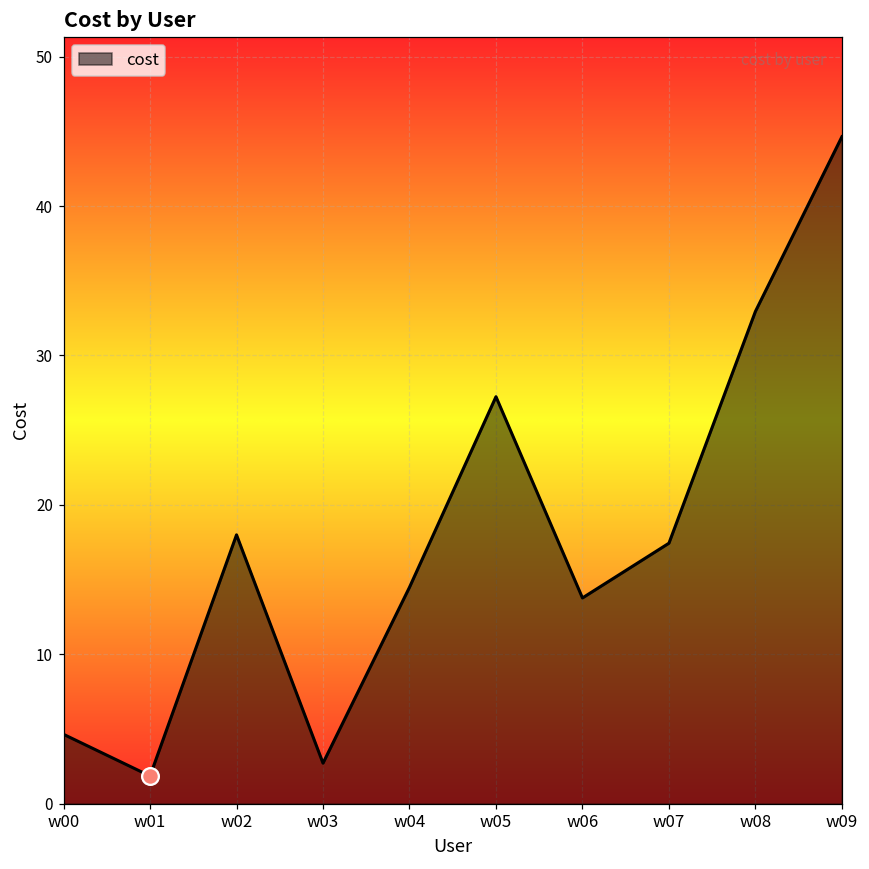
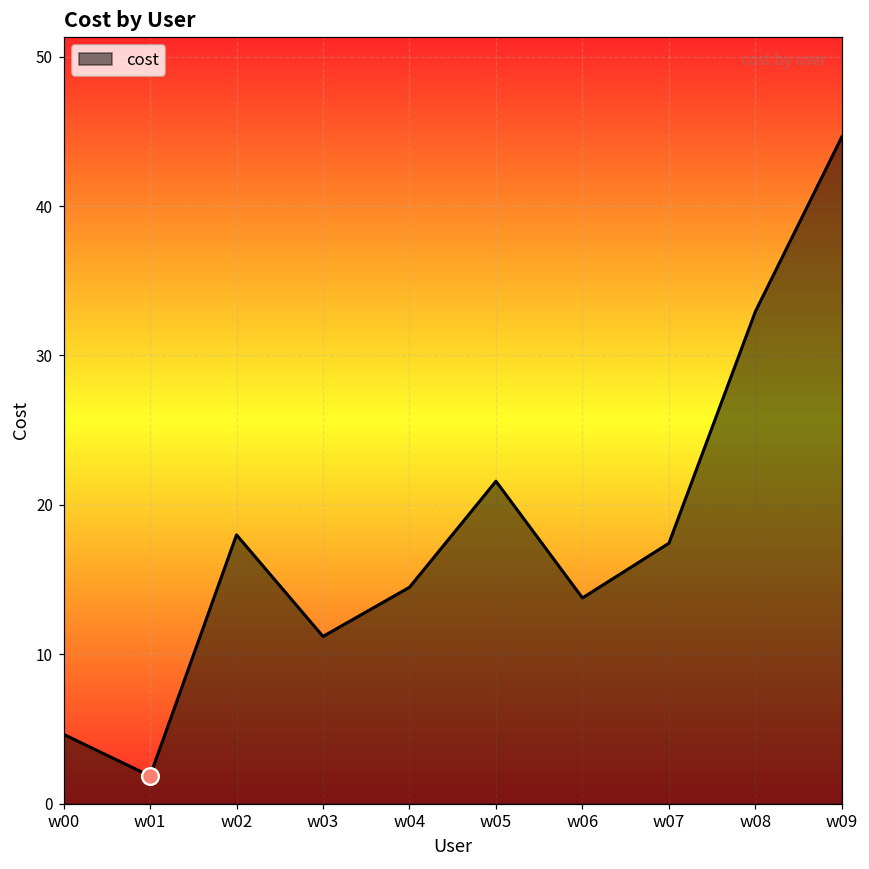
  {
    "cost": {
      "w00": 4.6,
      "w02": 18.0,
-     "w03": 2.7,
+     "w03": 11.2,
      "w04": 14.5,
-     "w05": 27.2,
+     "w05": 21.6,
      "w06": 13.8,
      "w07": 17.4,
      "w08": 32.9,
      "w09": 44.6
    }
  }
